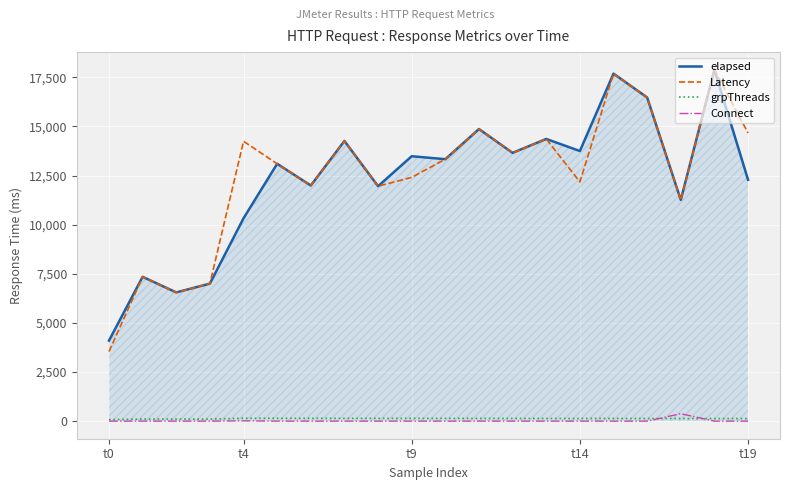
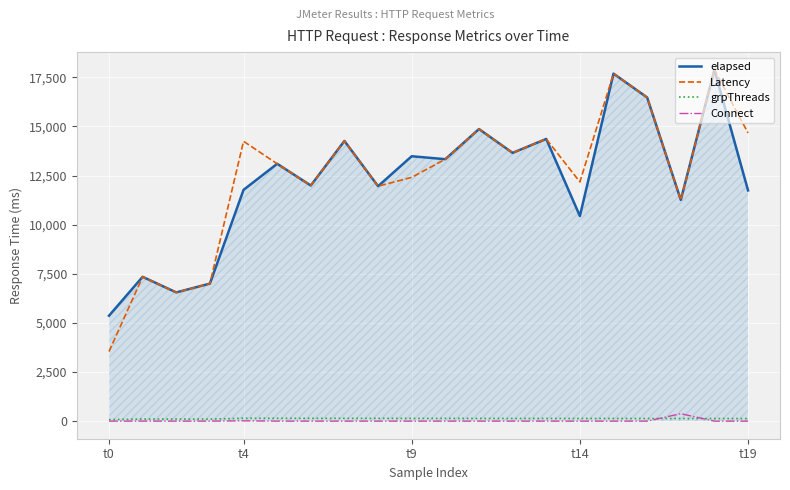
  {
    "elapsed": {
-     "t0": "4,100",
-     "t4": "10,300",
+     "t0": "5,400",
+     "t4": "11,800",
      "t9": "13,500",
-     "t14": "13,700",
-     "t19": "12,300"
+     "t14": "10,400",
+     "t19": "11,700"
    },
    "Latency": {
      "t0": "3,500",
      "t4": "14,200",
      "t9": "12,400",
      "t14": "12,200",
      "t19": "14,700"
    },
    "grpThreads": {
      "t9": "100",
      "t14": "100"
    },
    "Connect": {
      "t9": "0",
      "t14": "0"
    }
  }
